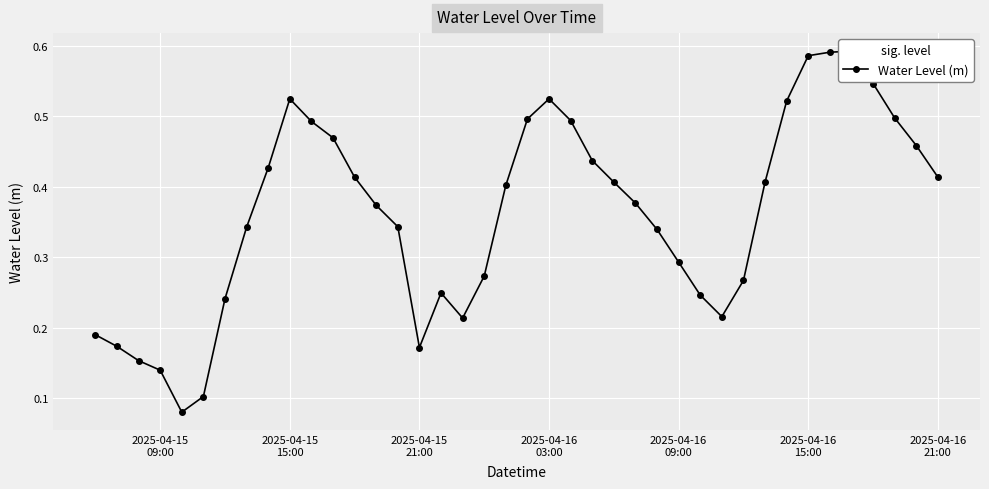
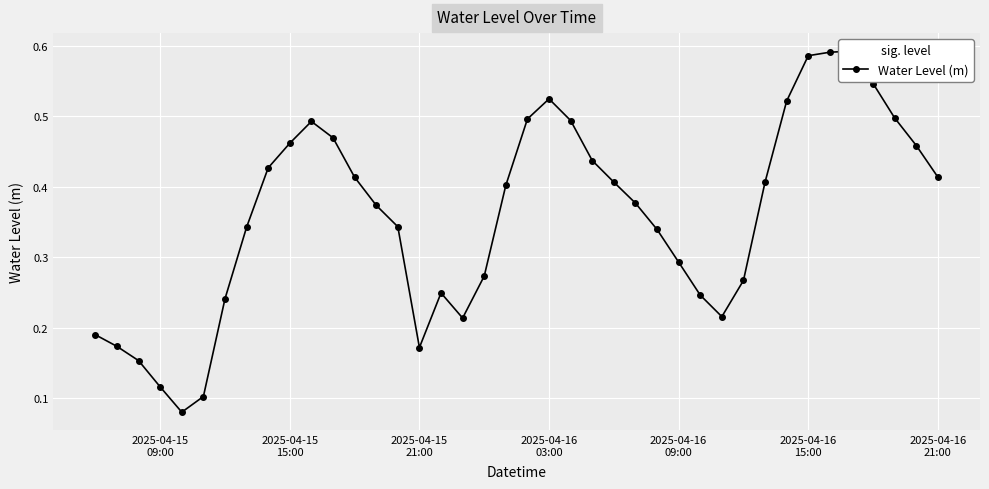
  {
-   "2025-04-15 09:00": 0.14,
-   "2025-04-15 15:00": 0.52,
+   "2025-04-15 09:00": 0.12,
+   "2025-04-15 15:00": 0.46,
    "2025-04-15 21:00": 0.17,
    "2025-04-16 03:00": 0.52,
    "2025-04-16 09:00": 0.29,
    "2025-04-16 15:00": 0.59,
    "2025-04-16 21:00": 0.41
  }
